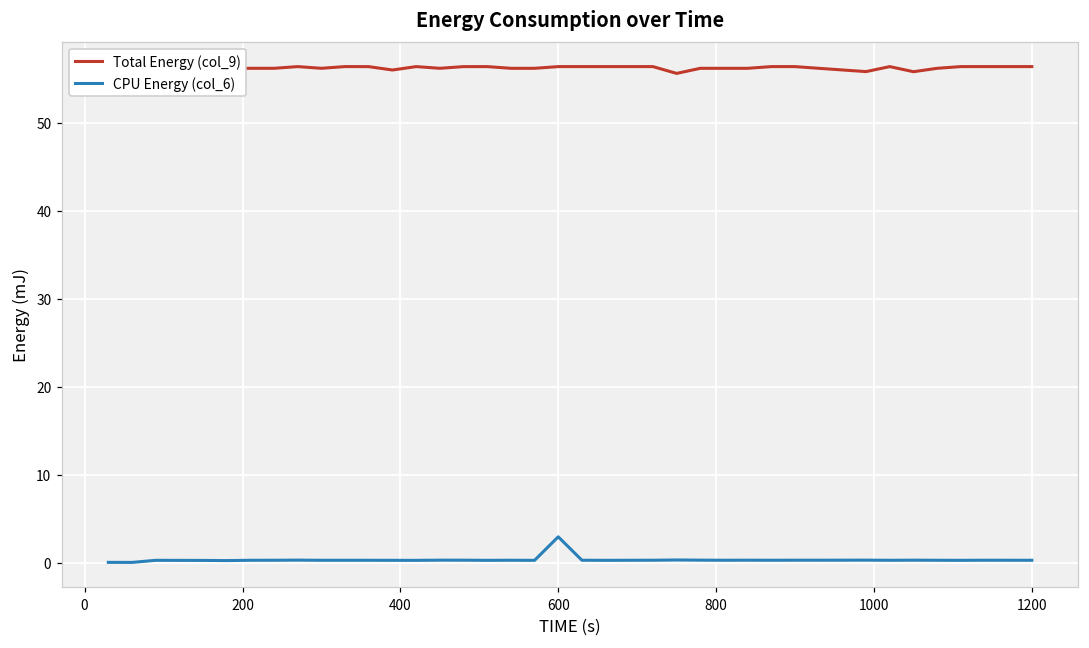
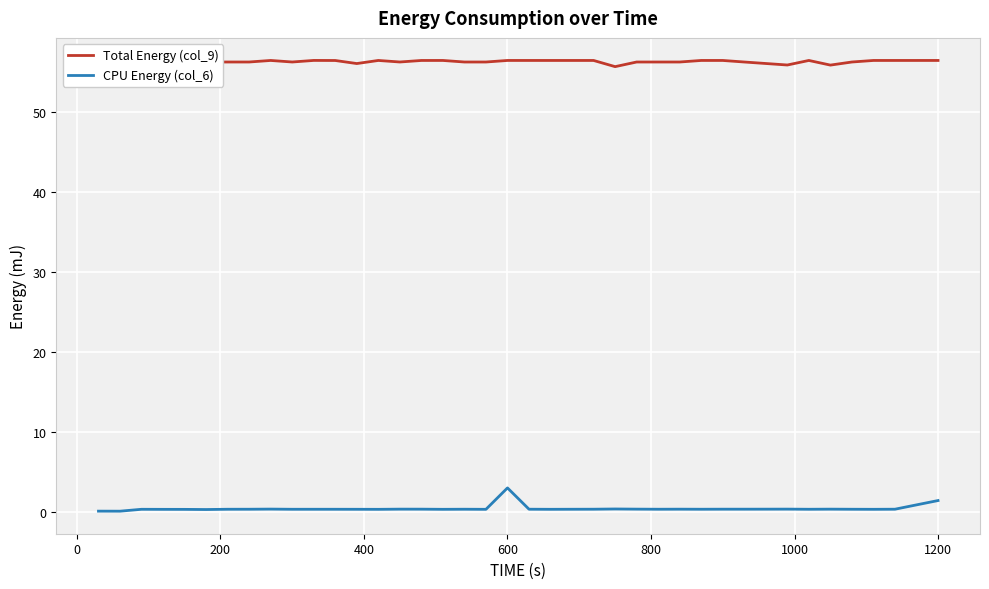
  {
    "Total Energy (col_9)": {
      "600": 56,
      "1200": 56
    },
    "CPU Energy (col_6)": {
      "600": 3,
-     "1200": 0
+     "1200": 1
    }
  }
